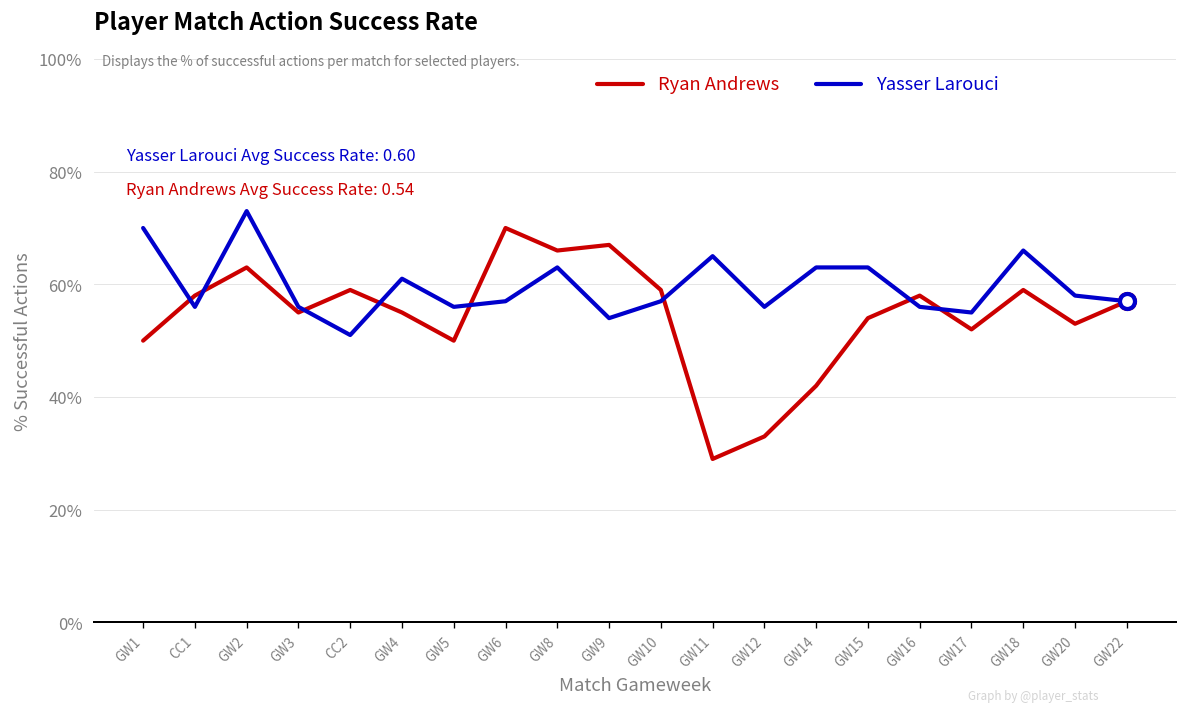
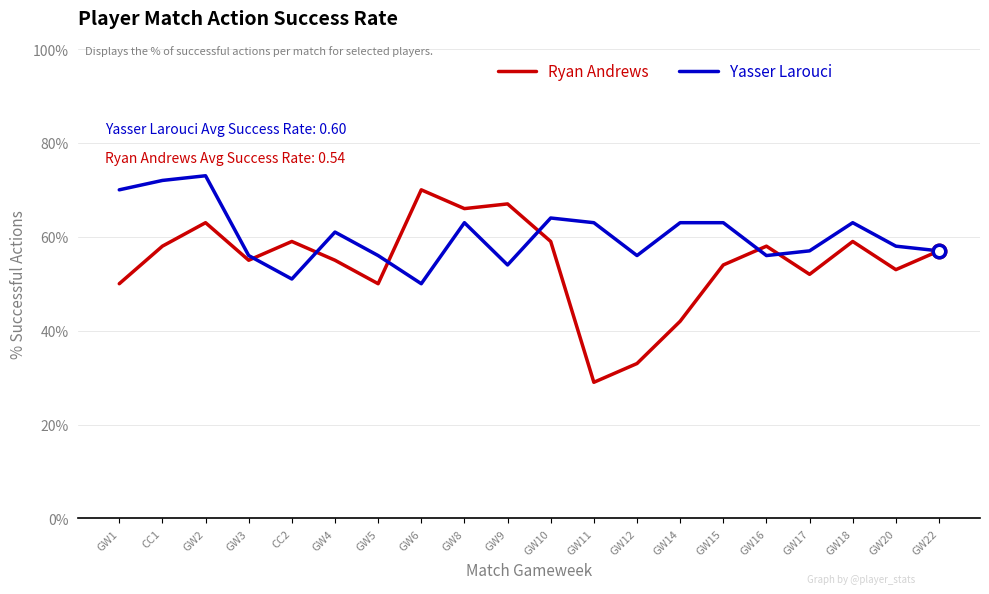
  {
    "Yasser Larouci": {
      "GW1": "70%",
-     "CC1": "56%",
+     "CC1": "72%",
      "GW3": "56%",
      "CC2": "51%",
      "GW4": "61%",
      "GW5": "56%",
-     "GW6": "57%",
+     "GW6": "50%",
      "GW8": "63%",
      "GW9": "54%",
-     "GW10": "57%",
-     "GW11": "65%",
+     "GW10": "64%",
+     "GW11": "63%",
      "GW12": "56%",
      "GW14": "63%",
      "GW15": "63%",
      "GW16": "56%",
-     "GW17": "55%",
-     "GW18": "66%",
+     "GW17": "57%",
+     "GW18": "63%",
      "GW20": "58%"
    }
  }
